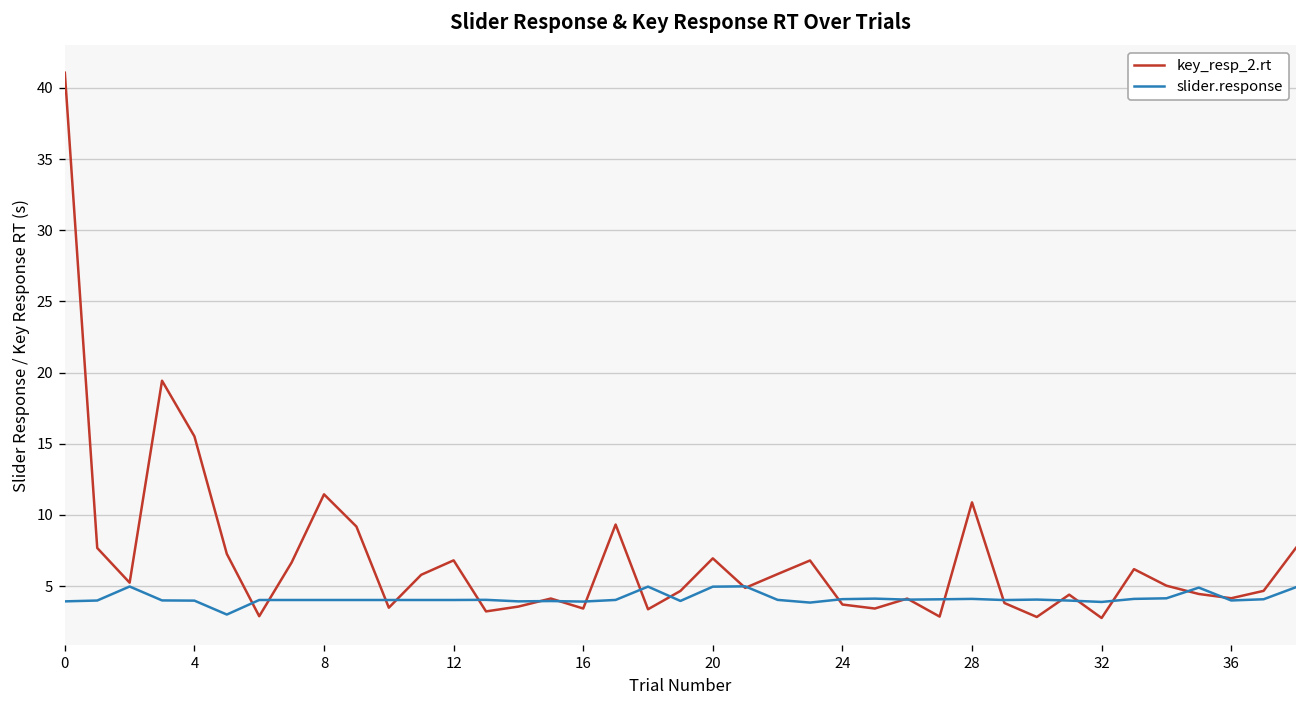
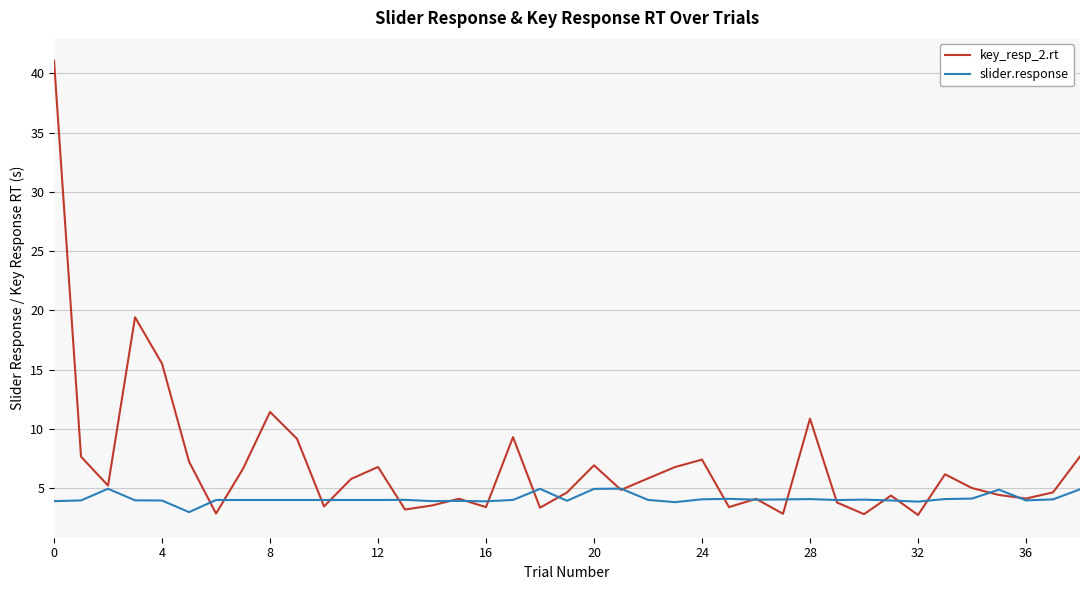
  {
    "key_resp_2.rt": {
      "0": 41.1,
      "4": 15.5,
      "8": 11.4,
      "12": 6.8,
      "16": 3.4,
      "20": 6.9,
-     "24": 3.7,
+     "24": 7.4,
      "28": 10.9,
      "32": 2.8
    },
    "slider.response": {
      "0": 3.9,
      "4": 4.0,
      "8": 4.0,
      "12": 4.0,
      "16": 3.9,
      "20": 5.0,
      "24": 4.1,
      "28": 4.1,
      "32": 3.9
    }
  }
